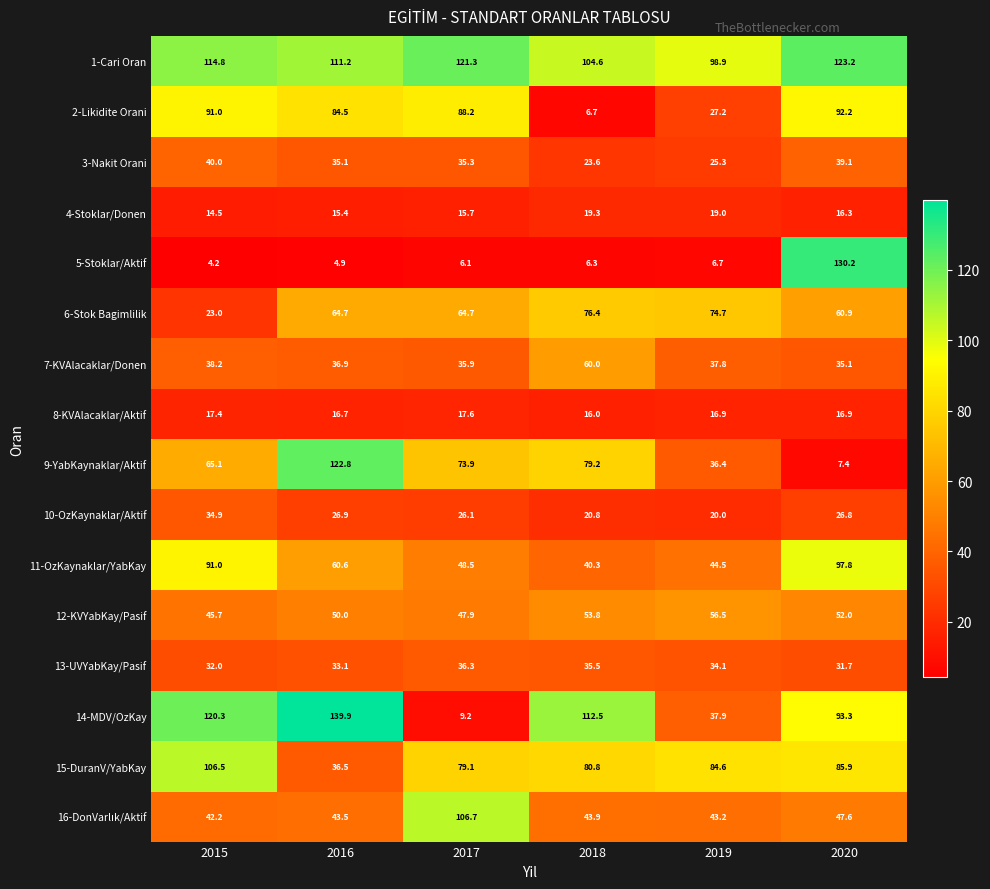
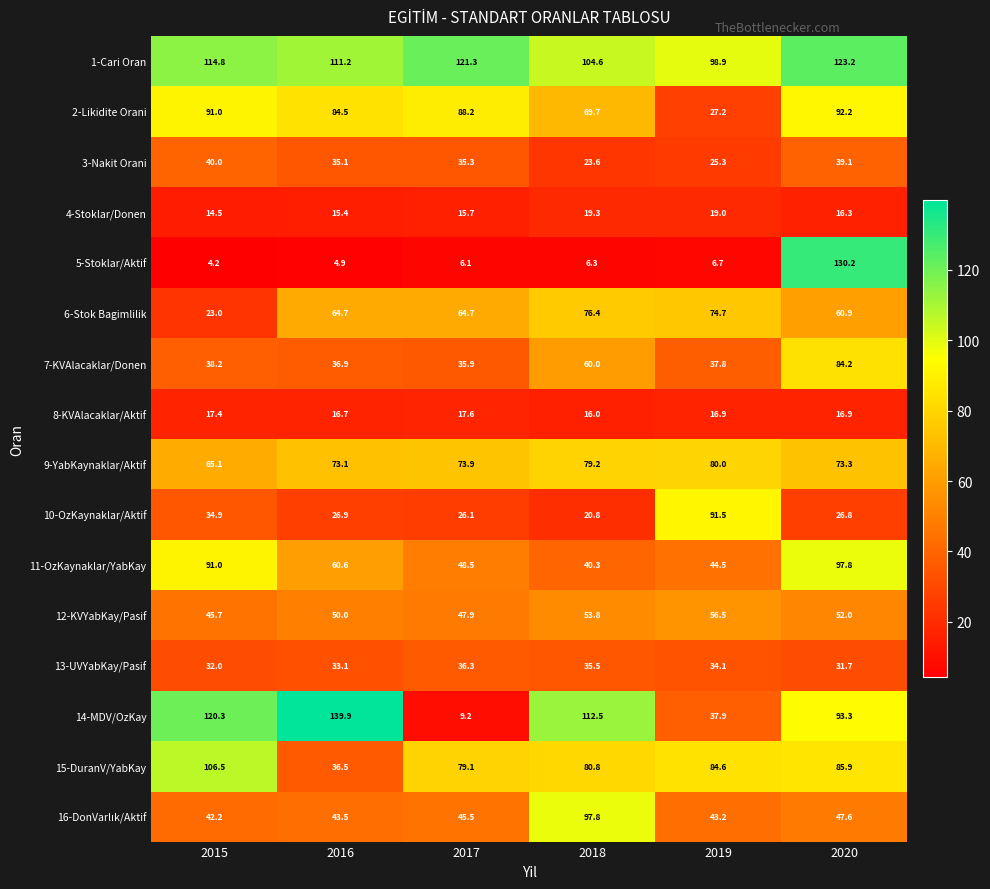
  {
    "1-Cari Oran": {
      "2015": 114.8,
      "2016": 111.2,
      "2017": 121.3,
      "2018": 104.6,
      "2019": 98.9,
      "2020": 123.2
    },
    "2-Likidite Orani": {
      "2015": 91.0,
      "2016": 84.5,
      "2017": 88.2,
-     "2018": 6.7,
+     "2018": 69.7,
      "2019": 27.2,
      "2020": 92.2
    },
    "3-Nakit Orani": {
      "2015": 40.0,
      "2016": 35.1,
      "2017": 35.3,
      "2018": 23.6,
      "2019": 25.3,
      "2020": 39.1
    },
    "4-Stoklar/Donen": {
      "2015": 14.5,
      "2016": 15.4,
      "2017": 15.7,
      "2018": 19.3,
      "2019": 19.0,
      "2020": 16.3
    },
    "5-Stoklar/Aktif": {
      "2015": 4.2,
      "2016": 4.9,
      "2017": 6.1,
      "2018": 6.3,
      "2019": 6.7,
      "2020": 130.2
    },
    "6-Stok Bagimlilik": {
      "2015": 23.0,
      "2016": 64.7,
      "2017": 64.7,
      "2018": 76.4,
      "2019": 74.7,
      "2020": 60.9
    },
    "7-KVAlacaklar/Donen": {
      "2015": 38.2,
      "2016": 36.9,
      "2017": 35.9,
      "2018": 60.0,
      "2019": 37.8,
-     "2020": 35.1
+     "2020": 84.2
    },
    "8-KVAlacaklar/Aktif": {
      "2015": 17.4,
      "2016": 16.7,
      "2017": 17.6,
      "2018": 16.0,
      "2019": 16.9,
      "2020": 16.9
    },
    "9-YabKaynaklar/Aktif": {
      "2015": 65.1,
-     "2016": 122.8,
+     "2016": 73.1,
      "2017": 73.9,
      "2018": 79.2,
-     "2019": 36.4,
-     "2020": 7.4
+     "2019": 80.0,
+     "2020": 73.3
    },
    "10-OzKaynaklar/Aktif": {
      "2015": 34.9,
      "2016": 26.9,
      "2017": 26.1,
      "2018": 20.8,
-     "2019": 20.0,
+     "2019": 91.5,
      "2020": 26.8
    },
    "11-OzKaynaklar/YabKay": {
      "2015": 91.0,
      "2016": 60.6,
      "2017": 48.5,
      "2018": 40.3,
      "2019": 44.5,
      "2020": 97.8
    },
    "12-KVYabKay/Pasif": {
      "2015": 45.7,
      "2016": 50.0,
      "2017": 47.9,
      "2018": 53.8,
      "2019": 56.5,
      "2020": 52.0
    },
    "13-UVYabKay/Pasif": {
      "2015": 32.0,
      "2016": 33.1,
      "2017": 36.3,
      "2018": 35.5,
      "2019": 34.1,
      "2020": 31.7
    },
    "14-MDV/OzKay": {
      "2015": 120.3,
      "2016": 139.9,
      "2017": 9.2,
      "2018": 112.5,
      "2019": 37.9,
      "2020": 93.3
    },
    "15-DuranV/YabKay": {
      "2015": 106.5,
      "2016": 36.5,
      "2017": 79.1,
      "2018": 80.8,
      "2019": 84.6,
      "2020": 85.9
    },
    "16-DonVarlık/Aktif": {
      "2015": 42.2,
      "2016": 43.5,
-     "2017": 106.7,
-     "2018": 43.9,
+     "2017": 45.5,
+     "2018": 97.8,
      "2019": 43.2,
      "2020": 47.6
    }
  }
